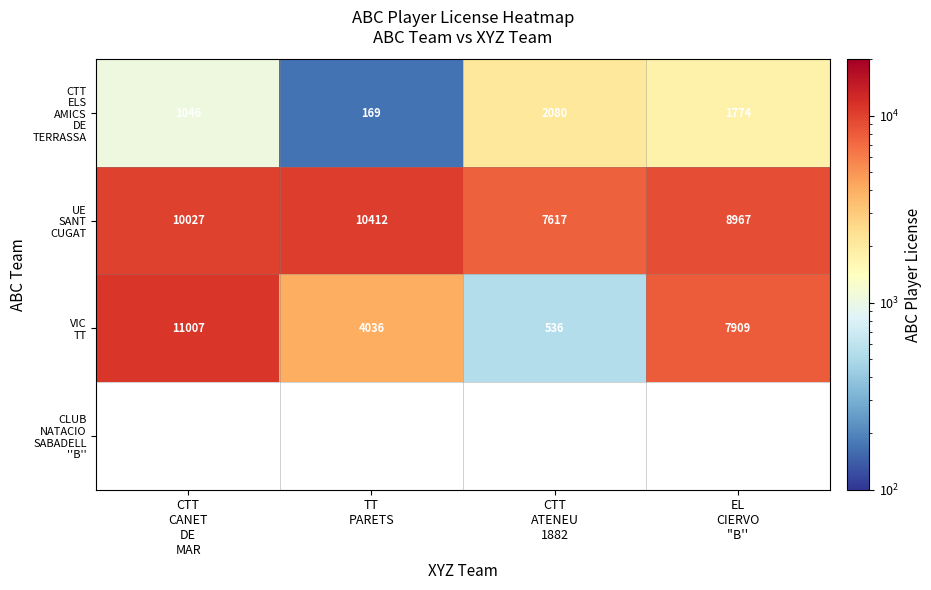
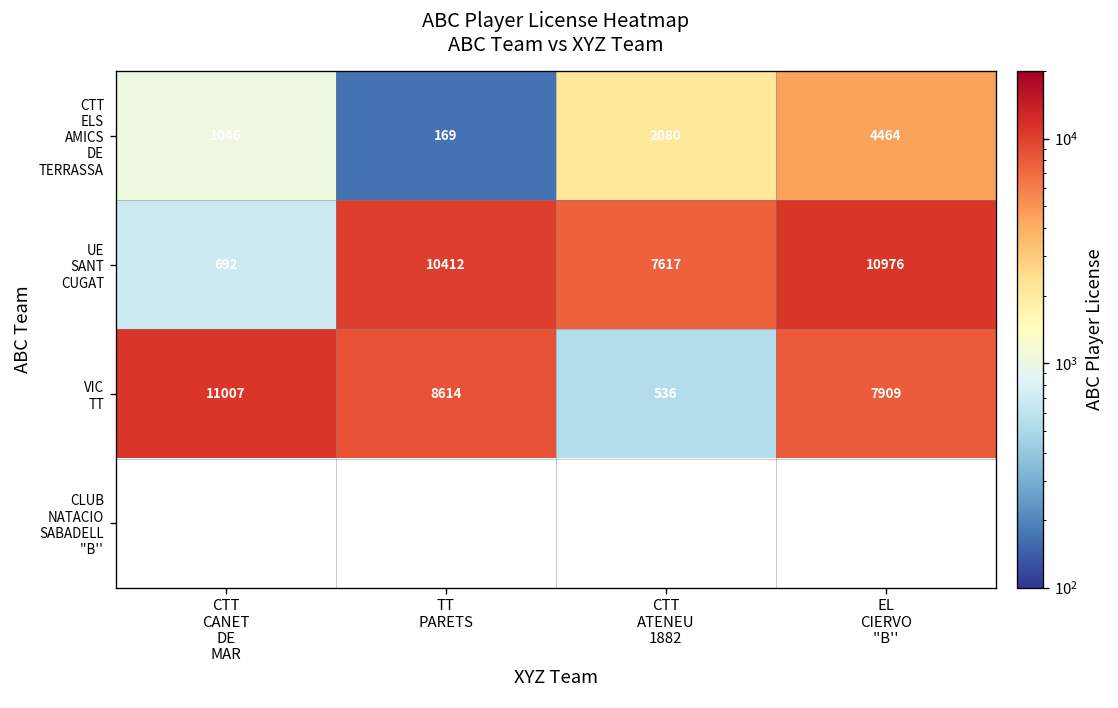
  {
    "CTT ELS AMICS DE TERRASSA": {
      "TT PARETS": 169,
      "CTT ATENEU 1882": 2080,
-     "EL CIERVO ''B''": 1774
+     "EL CIERVO ''B''": 4464
    },
    "UE SANT CUGAT": {
-     "CTT CANET DE MAR": 10027,
+     "CTT CANET DE MAR": 692,
      "TT PARETS": 10412,
      "CTT ATENEU 1882": 7617,
-     "EL CIERVO ''B''": 8967
+     "EL CIERVO ''B''": 10976
    },
    "VIC TT": {
      "CTT CANET DE MAR": 11007,
-     "TT PARETS": 4036,
+     "TT PARETS": 8614,
      "CTT ATENEU 1882": 536,
      "EL CIERVO ''B''": 7909
    }
  }
